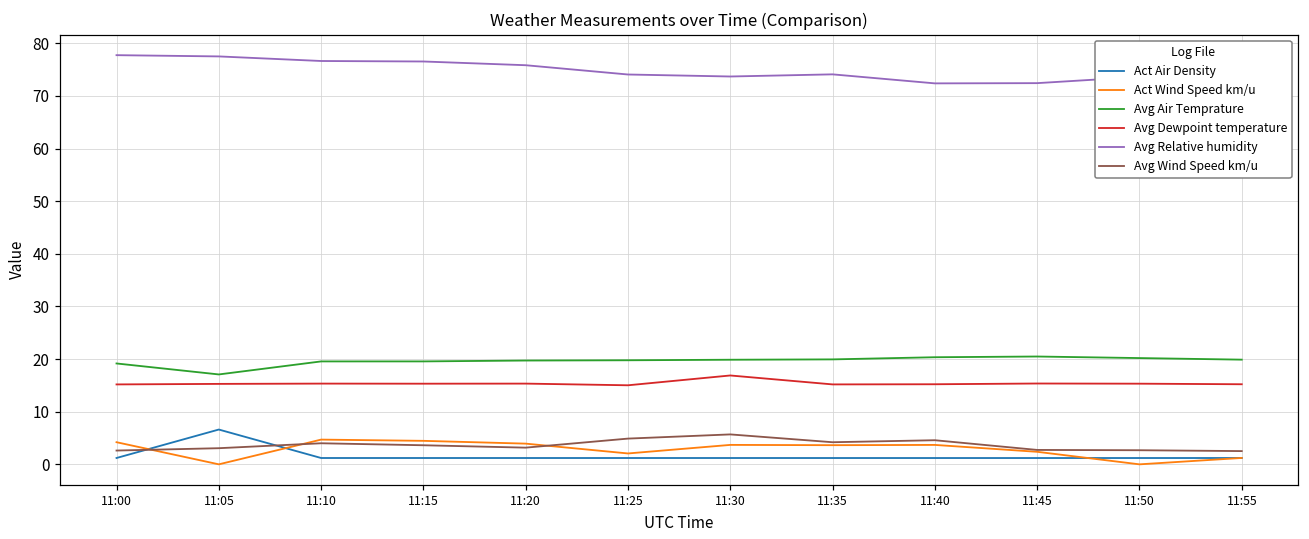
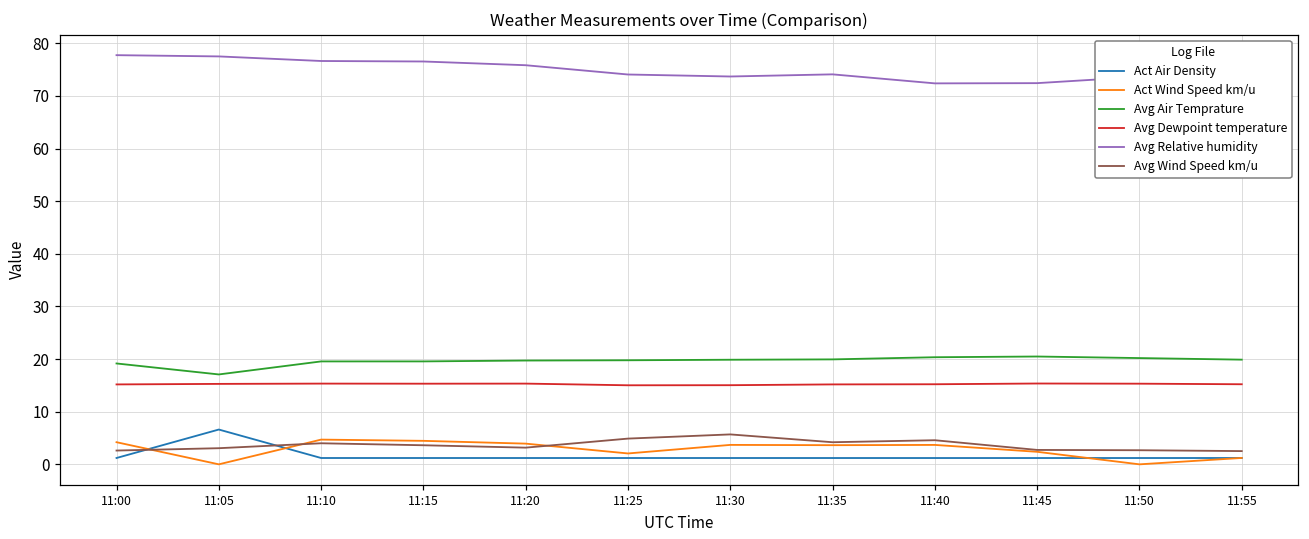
  {
    "Act Air Density": {
      "11:00": 1,
      "11:05": 7,
      "11:10": 1,
      "11:15": 1,
      "11:20": 1,
      "11:25": 1,
      "11:30": 1,
      "11:35": 1,
      "11:40": 1,
      "11:45": 1,
      "11:50": 1
    },
    "Act Wind Speed km/u": {
      "11:00": 4,
      "11:05": 0,
      "11:10": 5,
      "11:15": 4,
      "11:20": 4,
      "11:25": 2,
      "11:30": 4,
      "11:35": 4,
      "11:40": 4,
      "11:50": 0
    },
    "Avg Air Temprature": {
      "11:00": 19,
      "11:05": 17,
      "11:10": 20,
      "11:15": 20,
      "11:20": 20,
      "11:25": 20,
      "11:30": 20,
      "11:35": 20,
      "11:40": 20,
      "11:45": 20,
      "11:50": 20,
      "11:55": 20
    },
    "Avg Dewpoint temperature": {
      "11:00": 15,
      "11:05": 15,
      "11:10": 15,
      "11:15": 15,
      "11:20": 15,
      "11:25": 15,
-     "11:30": 17,
+     "11:30": 15,
      "11:35": 15,
      "11:40": 15,
      "11:45": 15,
      "11:50": 15,
      "11:55": 15
    },
    "Avg Relative humidity": {
      "11:00": 78,
      "11:05": 78,
      "11:10": 77,
      "11:15": 77,
      "11:20": 76,
      "11:25": 74,
      "11:30": 74,
      "11:35": 74,
      "11:40": 72,
      "11:45": 72
    },
    "Avg Wind Speed km/u": {
      "11:00": 3,
      "11:05": 3,
      "11:10": 4,
      "11:15": 4,
      "11:20": 3,
      "11:25": 5,
      "11:30": 6,
      "11:35": 4,
      "11:40": 5,
      "11:50": 3,
      "11:55": 3
    }
  }
